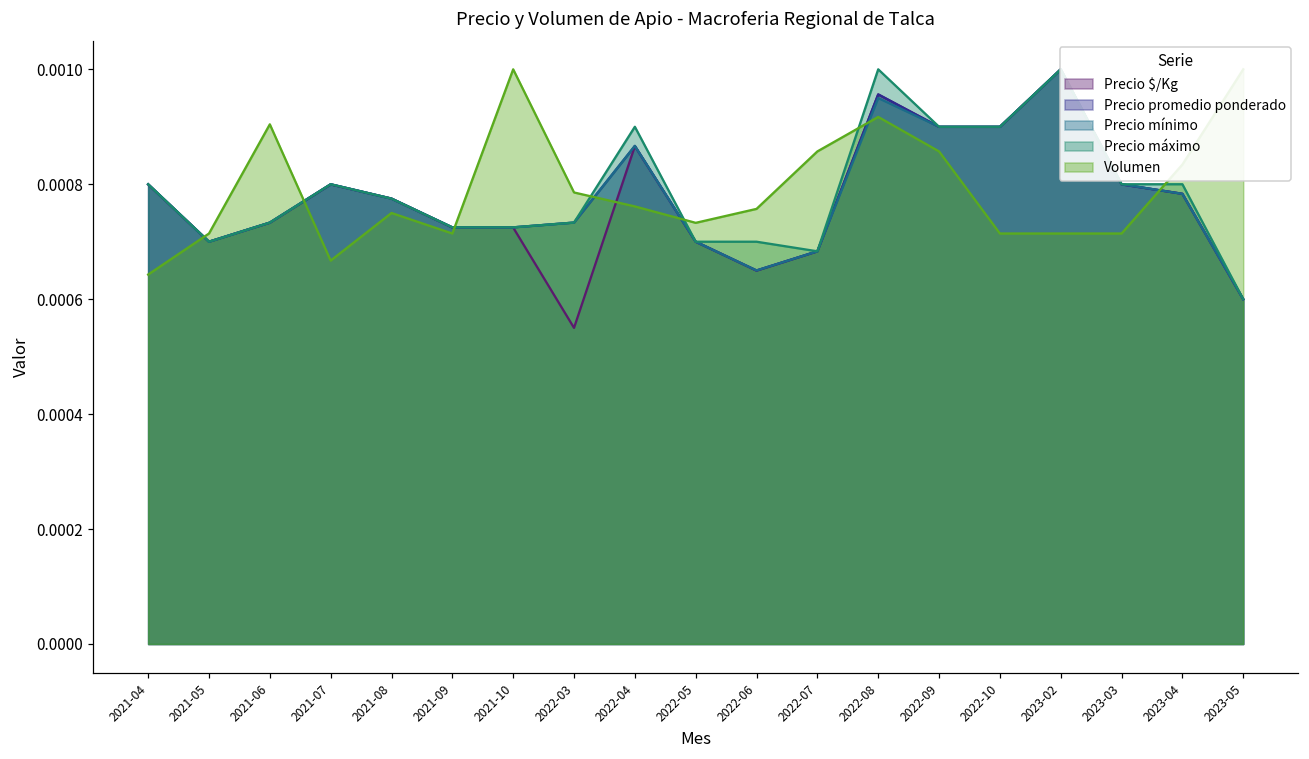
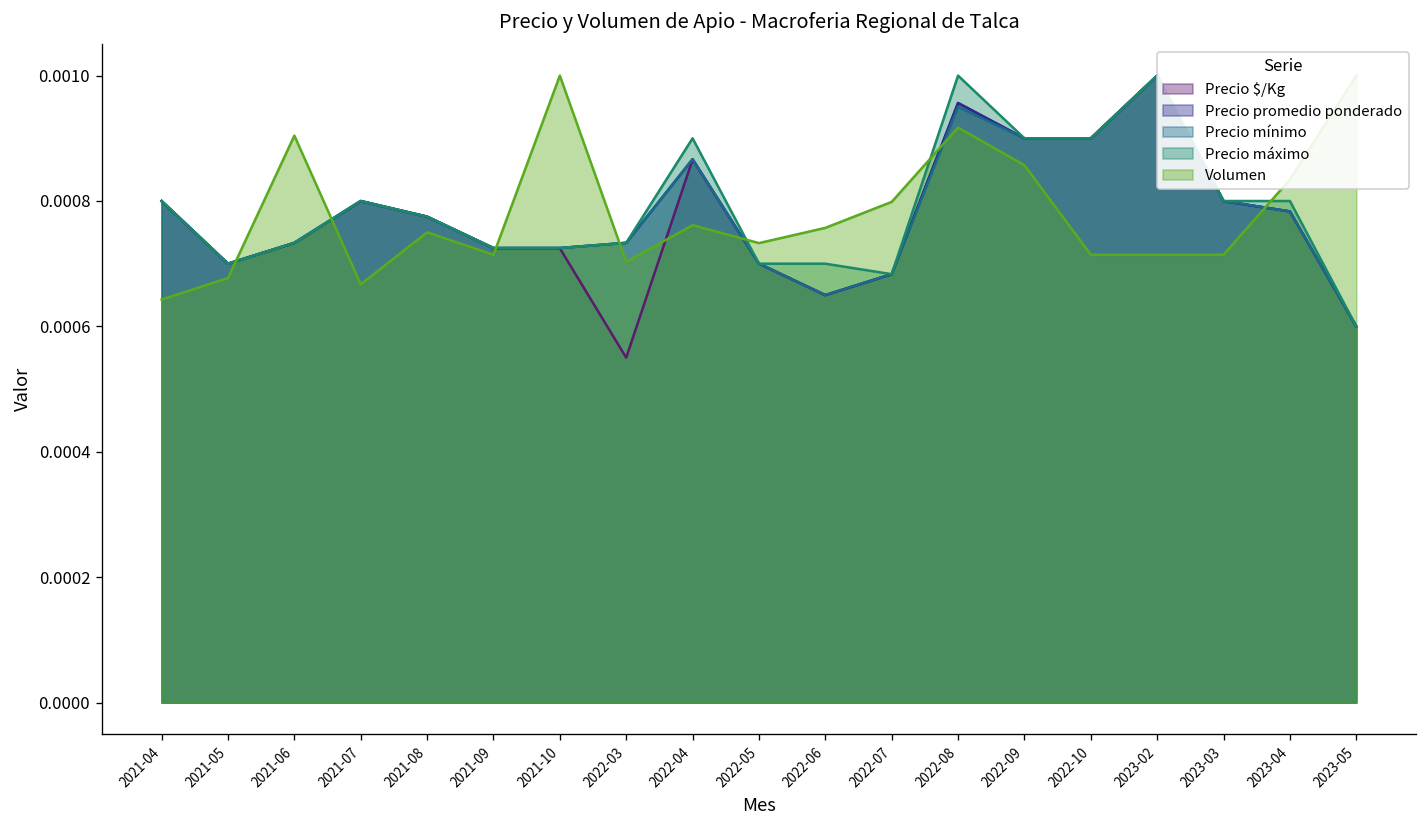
  {
    "Volumen": {
      "2021-04": 0.00064,
-     "2021-05": 0.00071,
+     "2021-05": 0.00068,
      "2021-06": 0.00090,
      "2021-07": 0.00067,
      "2021-08": 0.00075,
      "2021-09": 0.00071,
      "2021-10": 0.00100,
-     "2022-03": 0.00079,
+     "2022-03": 0.00070,
      "2022-04": 0.00076,
      "2022-05": 0.00073,
      "2022-06": 0.00076,
-     "2022-07": 0.00086,
+     "2022-07": 0.00080,
      "2022-08": 0.00092,
      "2022-09": 0.00086,
      "2022-10": 0.00071,
      "2023-02": 0.00071,
      "2023-03": 0.00071
    }
  }
